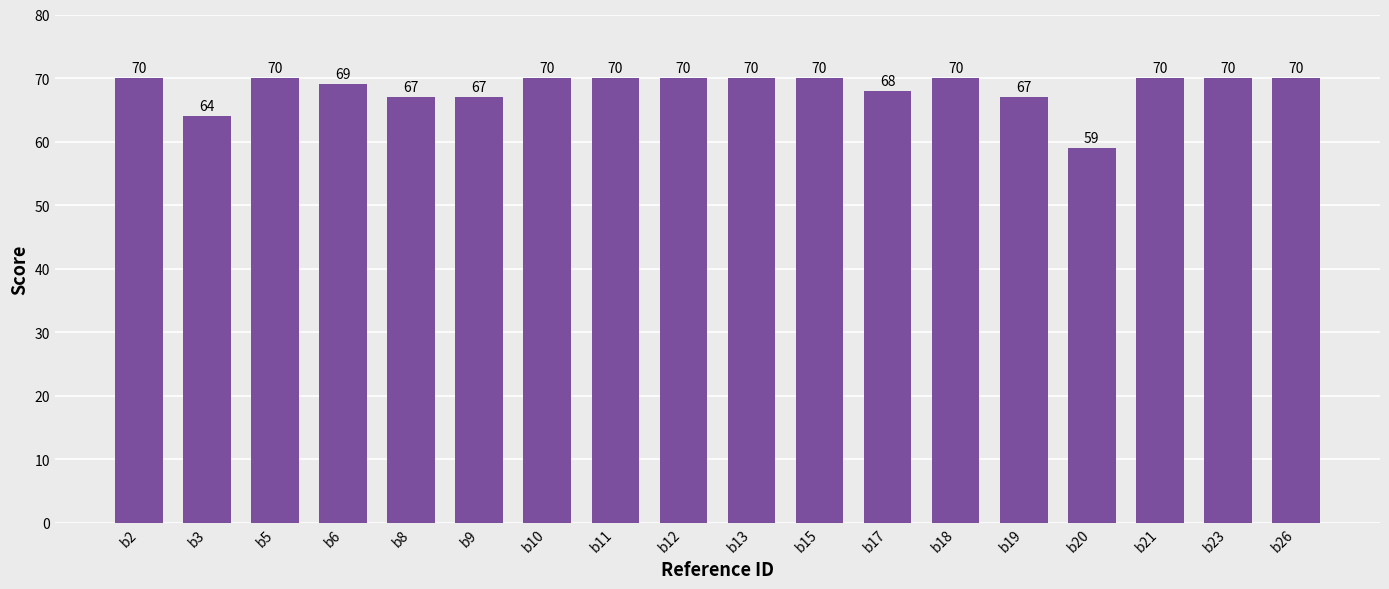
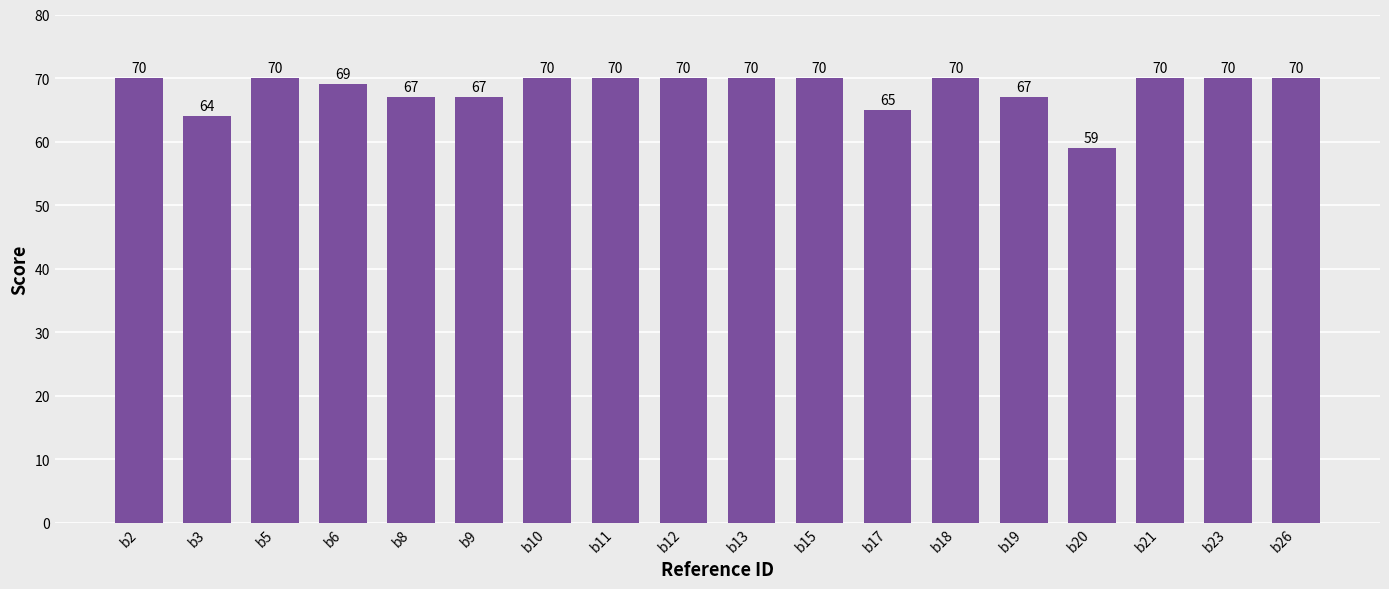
  {
    "b2": 70,
    "b3": 64,
    "b5": 70,
    "b6": 69,
    "b8": 67,
    "b9": 67,
    "b10": 70,
    "b11": 70,
    "b12": 70,
    "b13": 70,
    "b15": 70,
-   "b17": 68,
+   "b17": 65,
    "b18": 70,
    "b19": 67,
    "b20": 59,
    "b21": 70,
    "b23": 70,
    "b26": 70
  }
